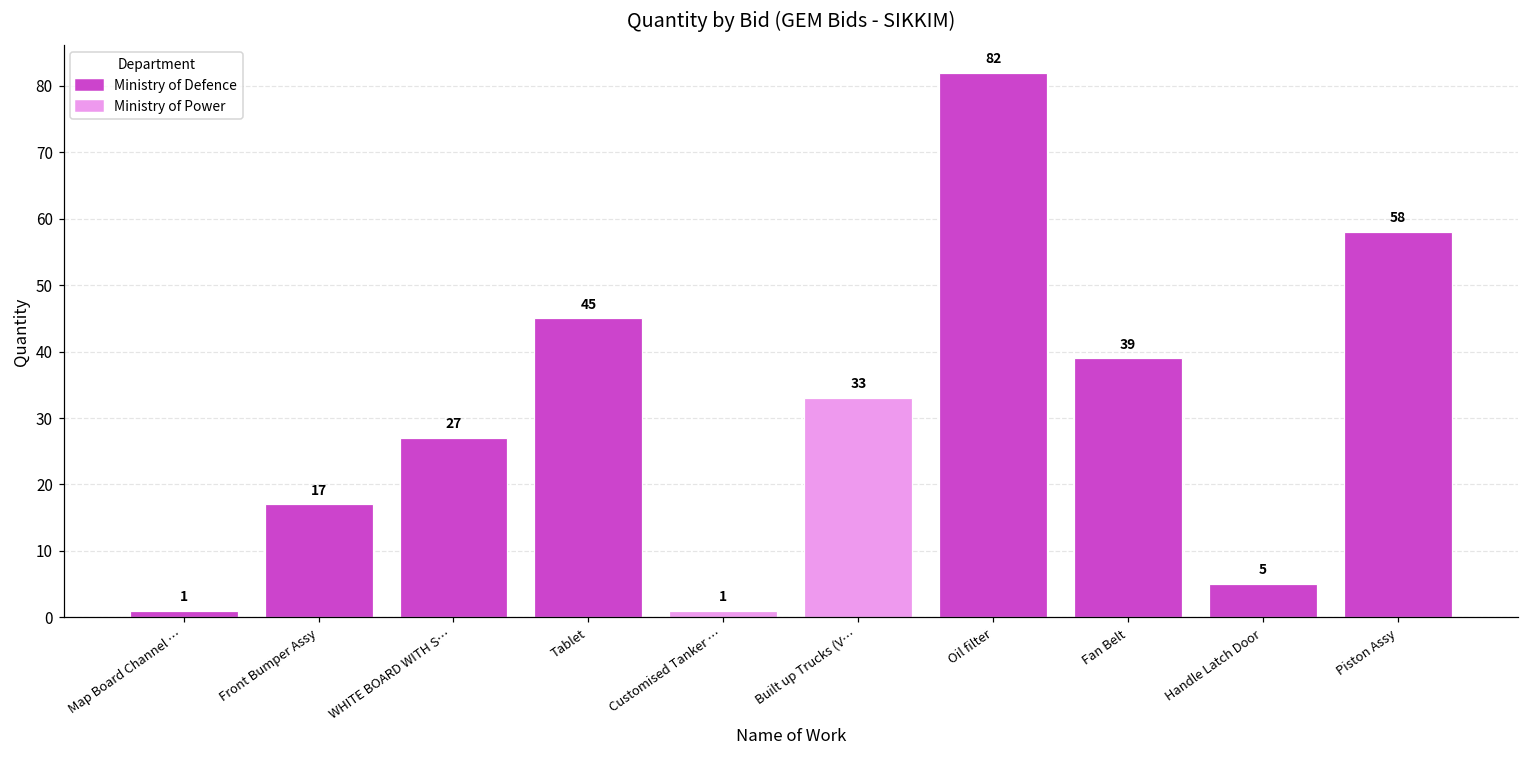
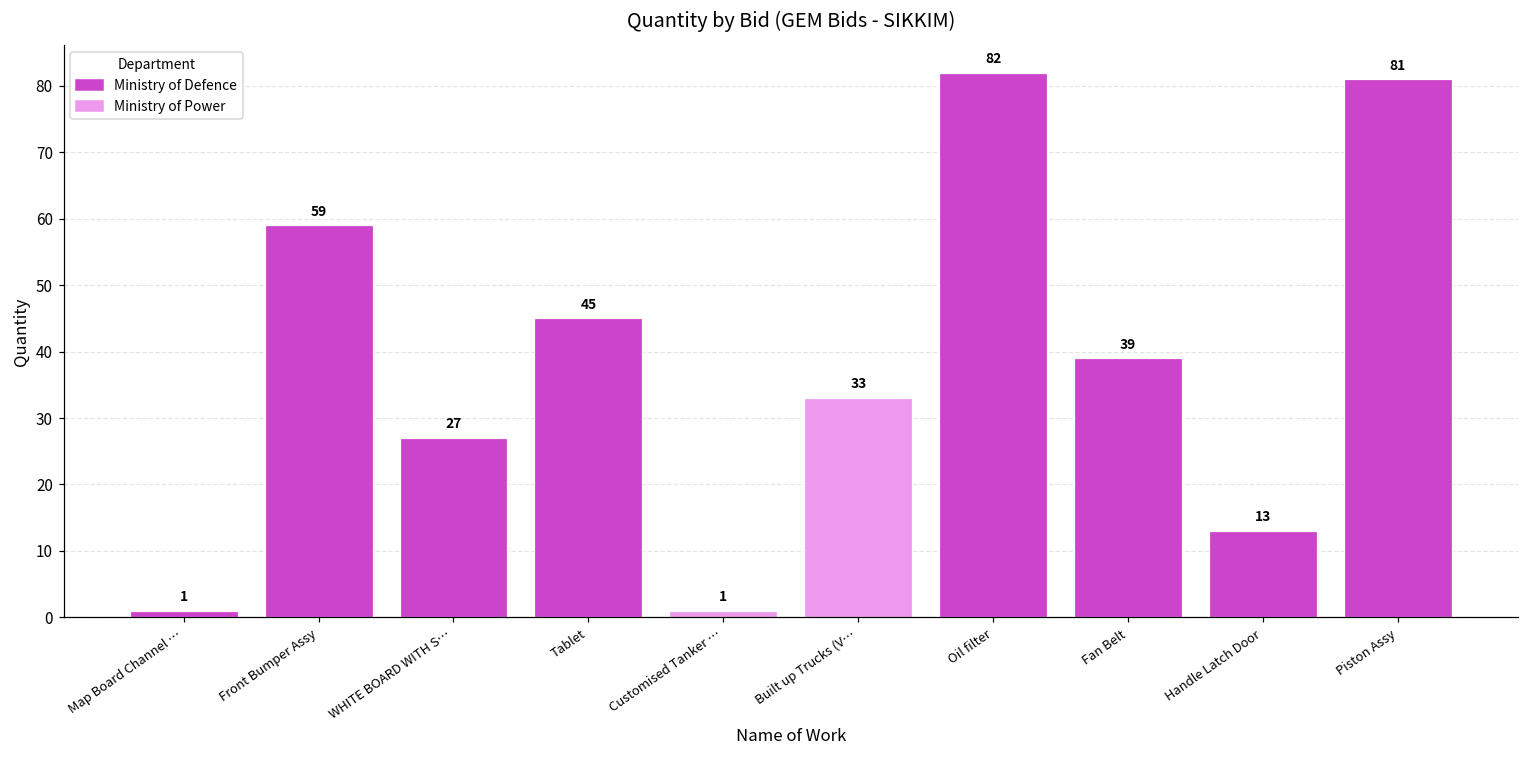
  {
    "Map Board Channel …": 1,
-   "Front Bumper Assy": 17,
+   "Front Bumper Assy": 59,
    "WHITE BOARD WITH S…": 27,
    "Tablet": 45,
    "Customised Tanker …": 1,
    "Built up Trucks (V…": 33,
    "Oil filter": 82,
    "Fan Belt": 39,
-   "Handle Latch Door": 5,
-   "Piston Assy": 58
+   "Handle Latch Door": 13,
+   "Piston Assy": 81
  }
